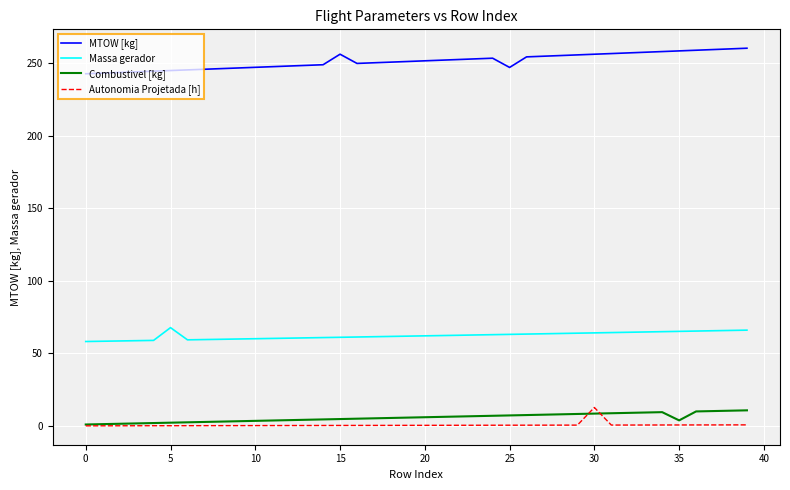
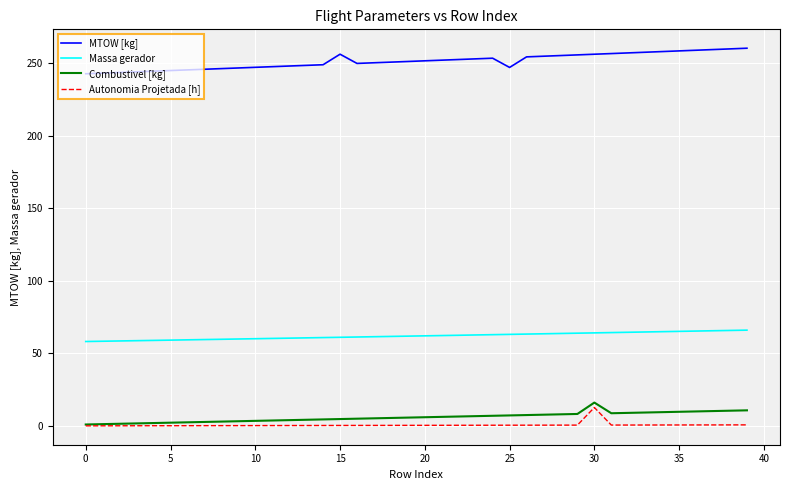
  {
    "MTOW [kg]": {
      "10": 247,
      "15": 256,
      "20": 252,
      "25": 247,
      "30": 256,
      "35": 258
    },
    "Massa gerador": {
      "0": 58,
-     "5": 68,
+     "5": 59,
      "10": 60,
      "15": 61,
      "20": 62,
      "25": 63,
      "30": 64,
      "35": 65
    },
    "Combustivel [kg]": {
      "5": 2,
      "10": 4,
      "15": 5,
      "20": 6,
      "25": 7,
-     "30": 9,
-     "35": 4
+     "30": 16,
+     "35": 10
    },
    "Autonomia Projetada [h]": {
      "5": 0,
      "10": 0,
      "15": 0,
      "20": 0,
      "25": 1,
      "30": 13,
      "35": 1
    }
  }
